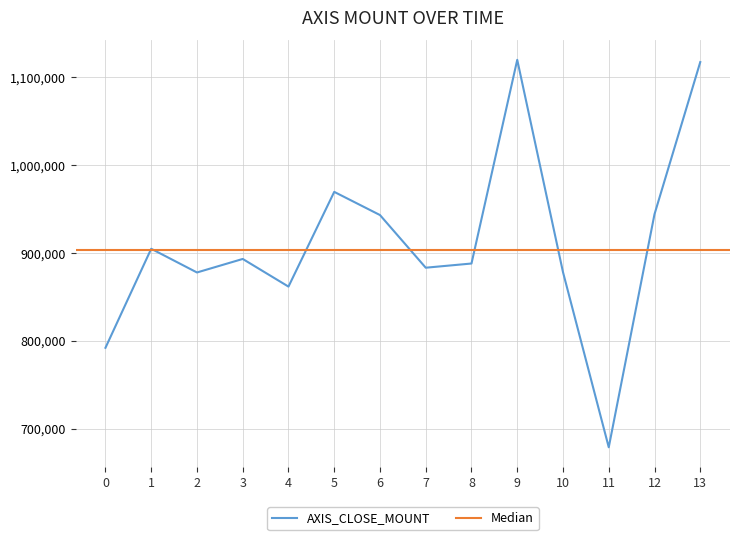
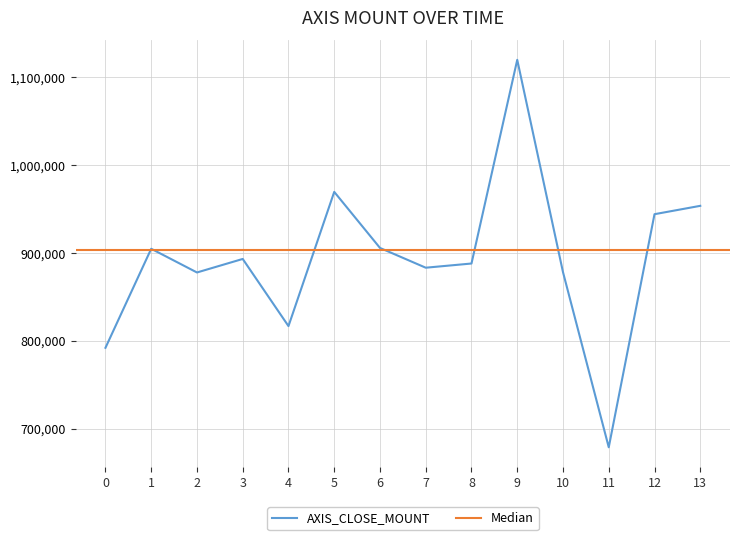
  {
    "0": "790,000",
    "1": "900,000",
    "2": "880,000",
    "3": "890,000",
-   "4": "860,000",
+   "4": "820,000",
    "5": "970,000",
-   "6": "940,000",
+   "6": "910,000",
    "7": "880,000",
    "8": "890,000",
    "9": "1,120,000",
    "10": "880,000",
    "11": "680,000",
    "12": "940,000",
-   "13": "1,120,000"
+   "13": "950,000"
  }
